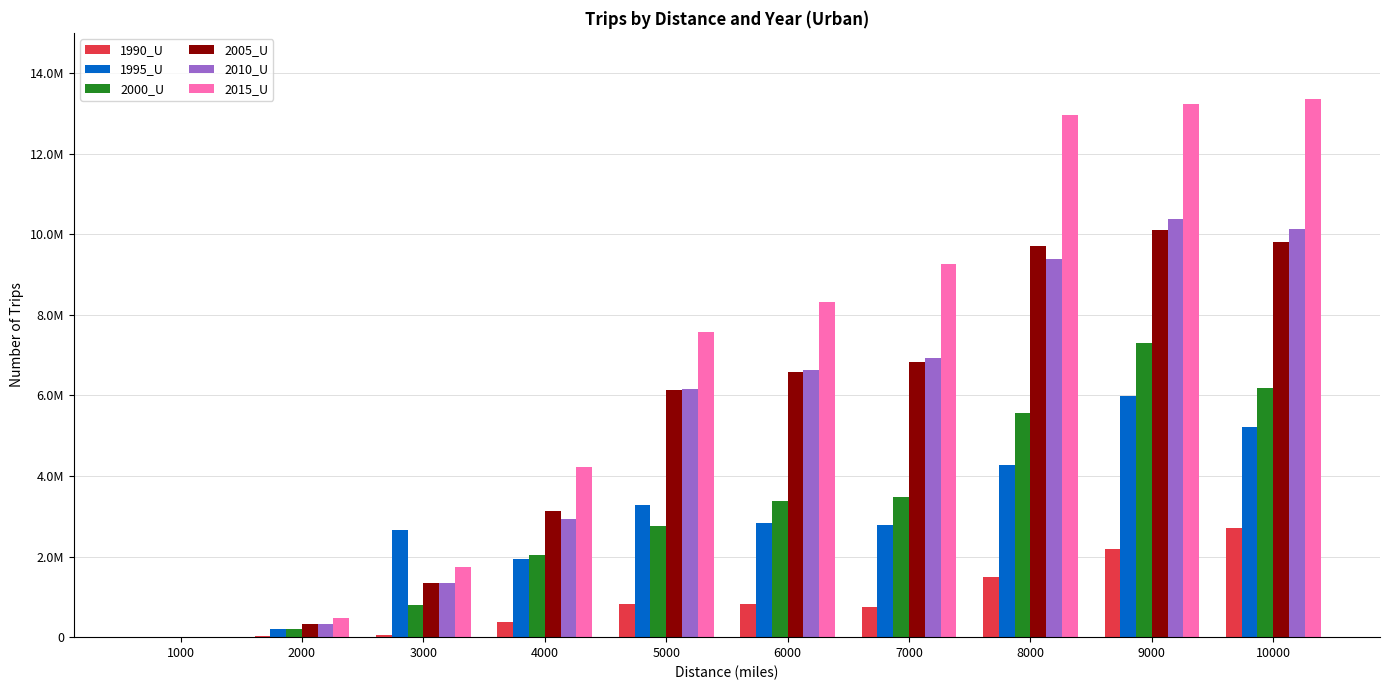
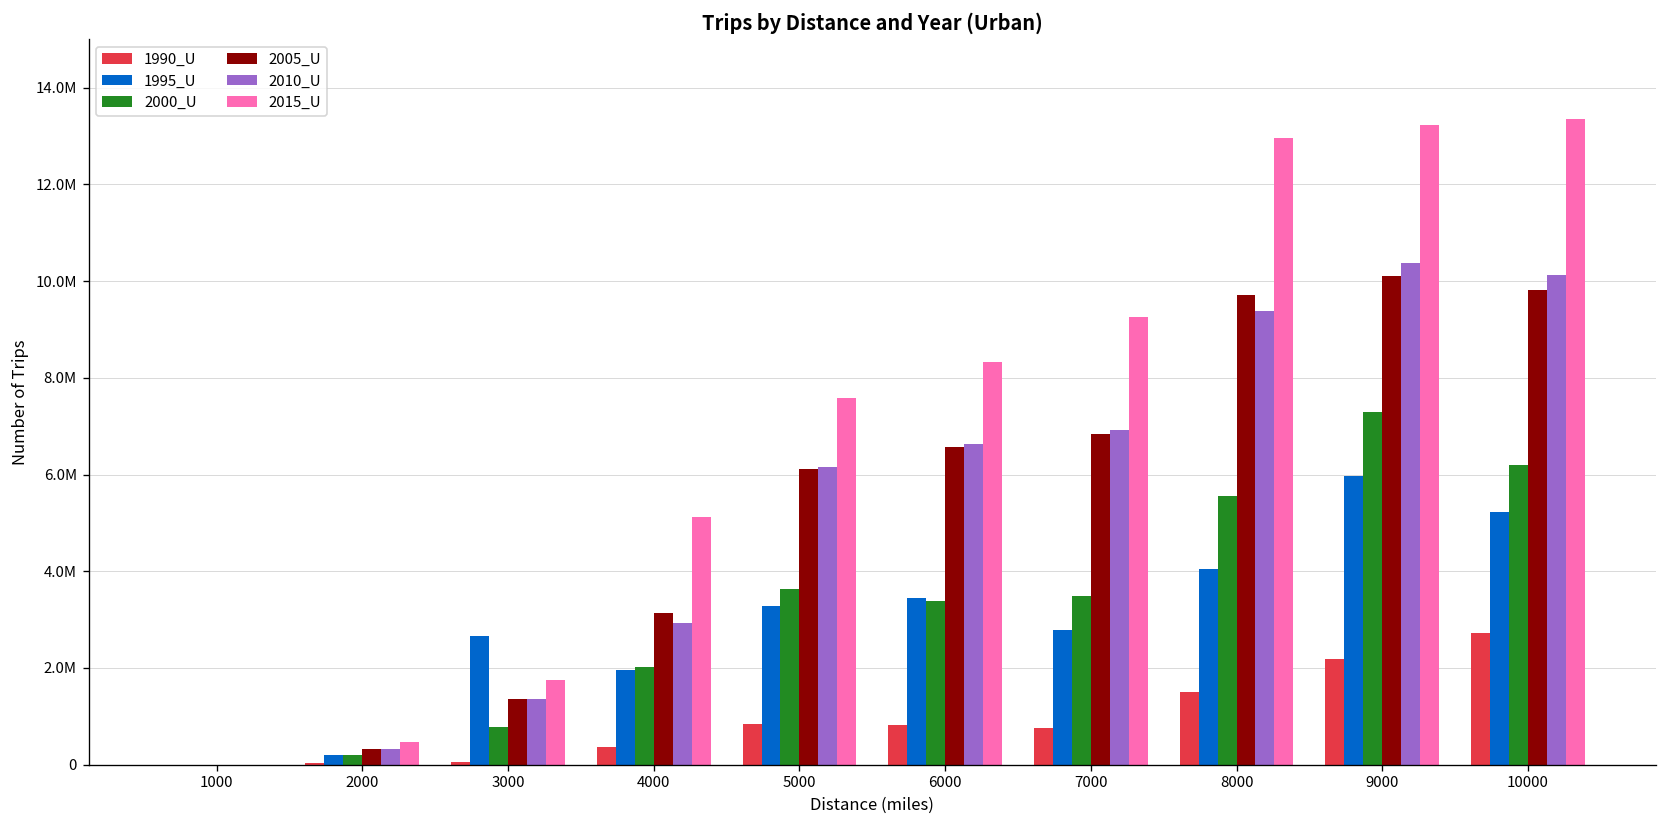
  {
    "1990_U": {
      "1000": 0,
      "4000": 400000,
      "5000": 800000,
      "6000": 800000,
      "7000": 700000,
      "8000": 1500000,
      "9000": 2200000,
      "10000": 2700000
    },
    "1995_U": {
      "1000": 0,
      "2000": 200000,
      "3000": 2700000,
      "4000": 2000000,
      "5000": 3300000,
-     "6000": 2800000,
+     "6000": 3400000,
      "7000": 2800000,
-     "8000": 4300000,
+     "8000": 4000000,
      "9000": 6000000,
      "10000": 5200000
    },
    "2000_U": {
      "1000": 0,
      "2000": 200000,
      "3000": 800000,
      "4000": 2000000,
-     "5000": 2800000,
+     "5000": 3600000,
      "6000": 3400000,
      "7000": 3500000,
      "8000": 5600000,
      "9000": 7300000,
      "10000": 6200000
    },
    "2005_U": {
      "1000": 0,
      "2000": 300000,
      "3000": 1300000,
      "4000": 3100000,
      "5000": 6100000,
      "6000": 6600000,
      "7000": 6800000,
      "8000": 9700000,
      "9000": 10100000,
      "10000": 9800000
    },
    "2010_U": {
      "1000": 0,
      "2000": 300000,
      "3000": 1300000,
      "4000": 2900000,
      "5000": 6200000,
      "6000": 6600000,
      "7000": 6900000,
      "8000": 9400000,
      "9000": 10400000,
      "10000": 10100000
    },
    "2015_U": {
      "1000": 0,
      "2000": 500000,
      "3000": 1800000,
-     "4000": 4200000,
+     "4000": 5100000,
      "5000": 7600000,
      "6000": 8300000,
      "7000": 9300000,
      "8000": 13000000,
      "9000": 13200000,
      "10000": 13400000
    }
  }
